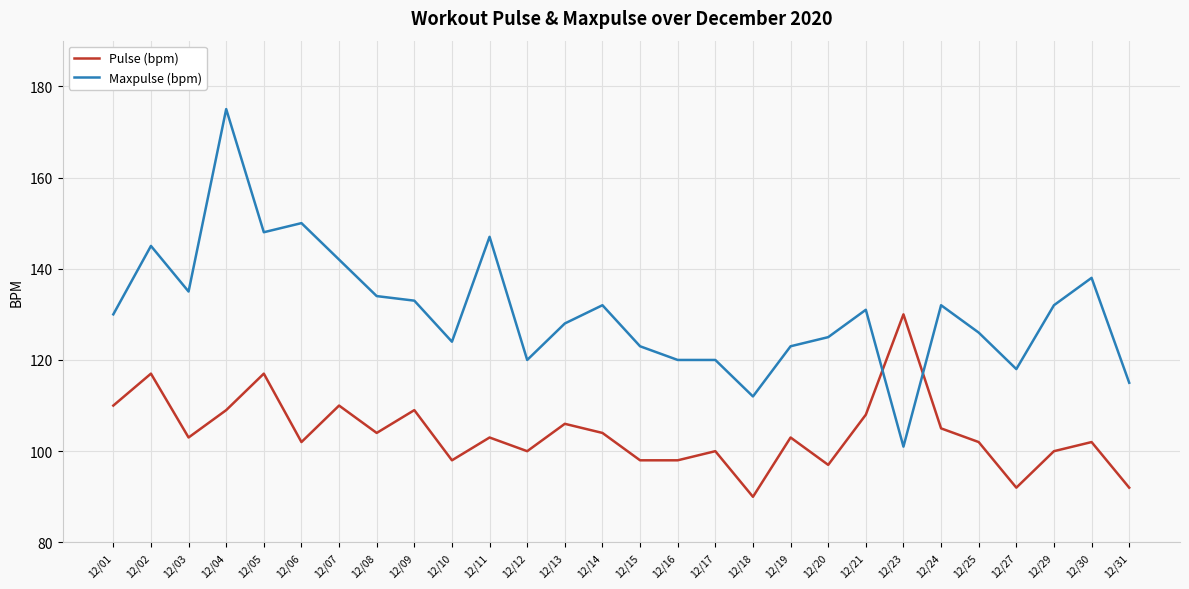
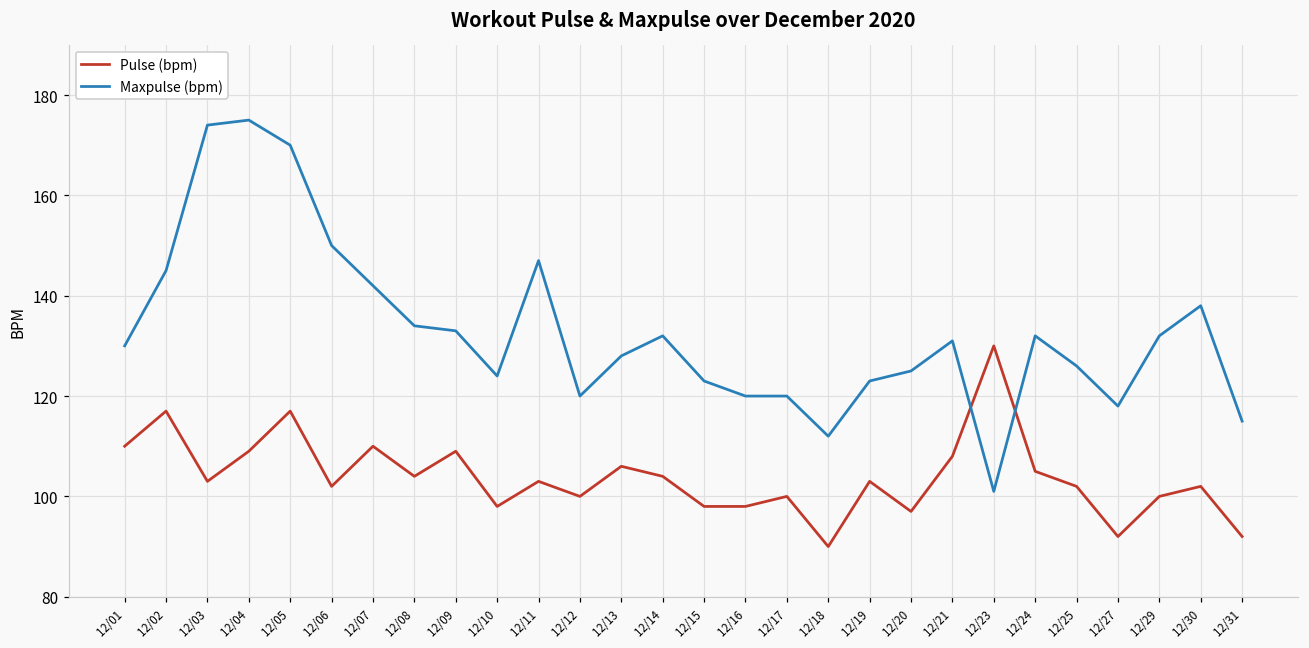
  {
    "Pulse (bpm)": {
      "12/01": 110,
      "12/02": 117,
      "12/03": 103,
      "12/04": 109,
      "12/05": 117,
      "12/06": 102,
      "12/07": 110,
      "12/08": 104,
      "12/09": 109,
      "12/10": 98,
      "12/11": 103,
      "12/12": 100,
      "12/13": 106,
      "12/14": 104,
      "12/15": 98,
      "12/16": 98,
      "12/17": 100,
      "12/18": 90,
      "12/19": 103,
      "12/20": 97,
      "12/21": 108,
      "12/23": 130,
      "12/24": 105,
      "12/25": 102,
      "12/27": 92,
      "12/29": 100,
      "12/30": 102,
      "12/31": 92
    },
    "Maxpulse (bpm)": {
      "12/01": 130,
      "12/02": 145,
-     "12/03": 135,
+     "12/03": 174,
      "12/04": 175,
-     "12/05": 148,
+     "12/05": 170,
      "12/06": 150,
      "12/07": 142,
      "12/08": 134,
      "12/09": 133,
      "12/10": 124,
      "12/11": 147,
      "12/12": 120,
      "12/13": 128,
      "12/14": 132,
      "12/15": 123,
      "12/16": 120,
      "12/17": 120,
      "12/18": 112,
      "12/19": 123,
      "12/20": 125,
      "12/21": 131,
      "12/23": 101,
      "12/24": 132,
      "12/25": 126,
      "12/27": 118,
      "12/29": 132,
      "12/30": 138,
      "12/31": 115
    }
  }
